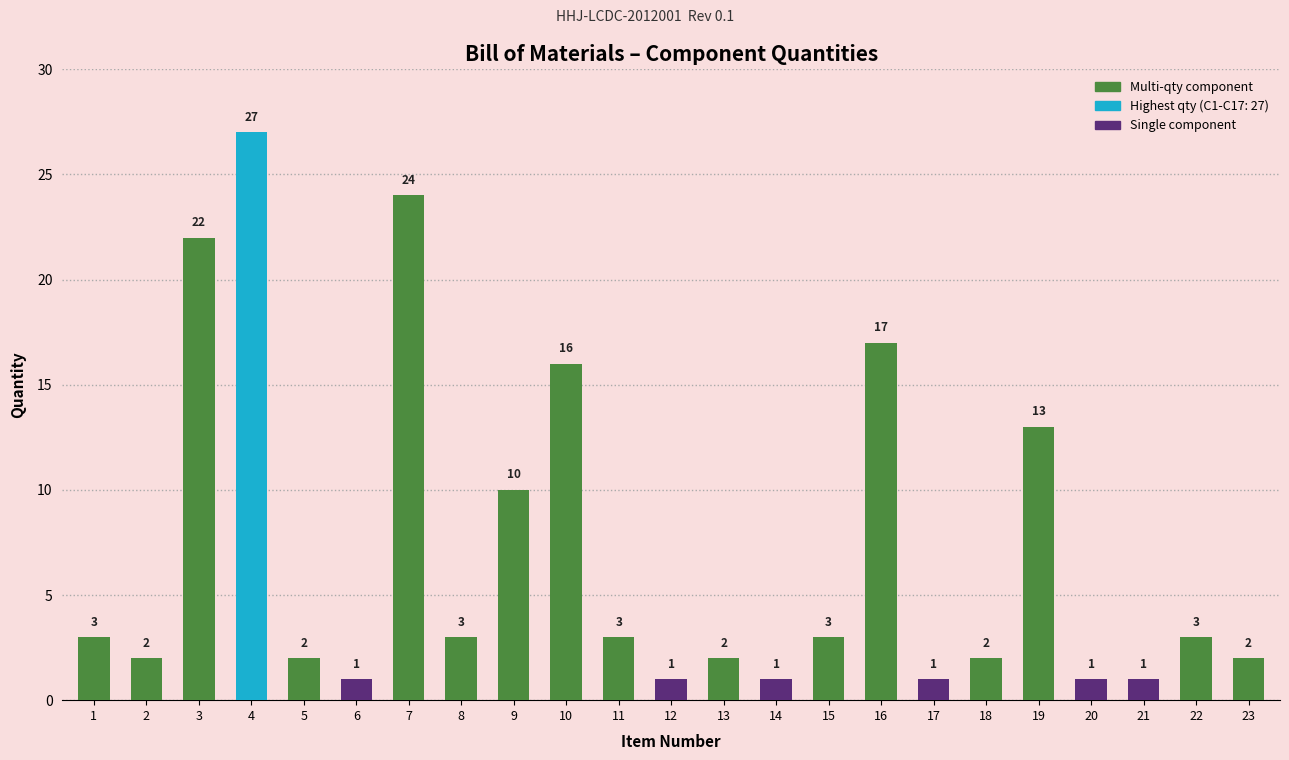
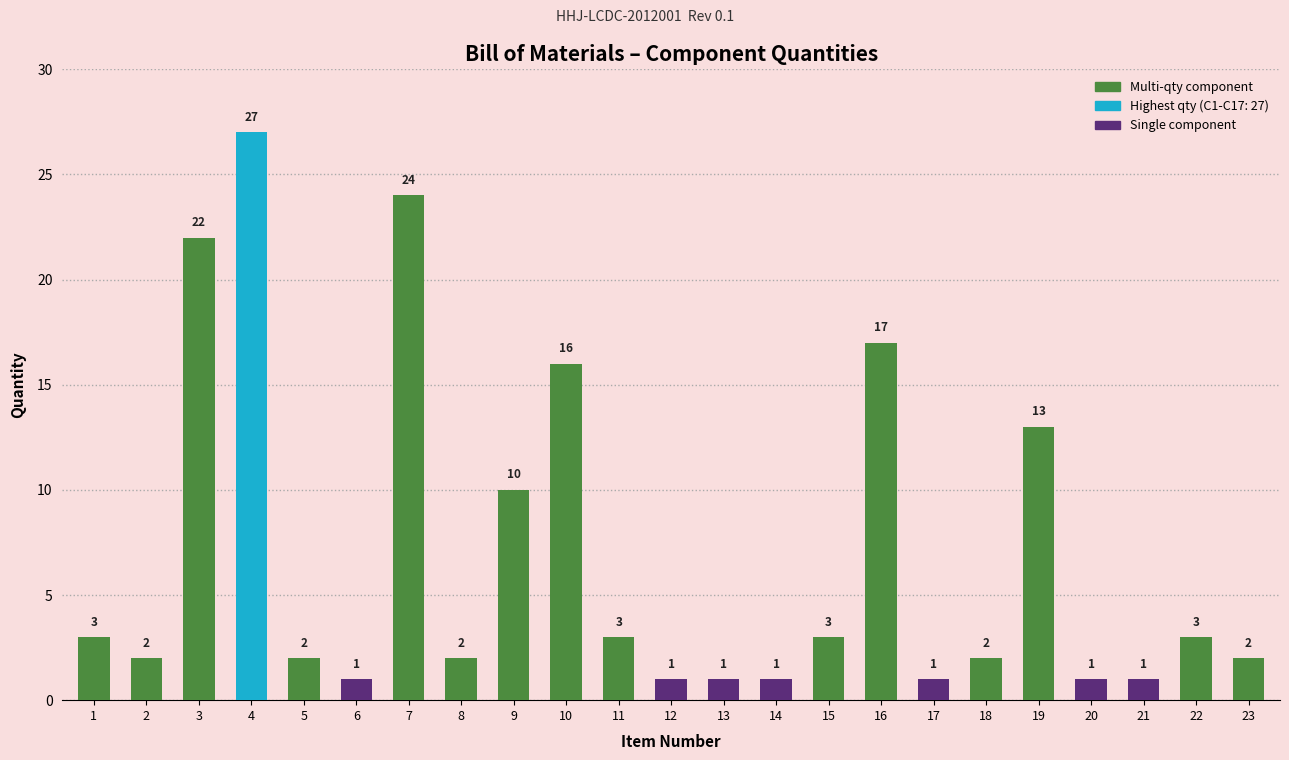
  {
    "1": 3,
    "2": 2,
    "3": 22,
    "4": 27,
    "5": 2,
    "6": 1,
    "7": 24,
-   "8": 3,
+   "8": 2,
    "9": 10,
    "10": 16,
    "11": 3,
    "12": 1,
-   "13": 2,
+   "13": 1,
    "14": 1,
    "15": 3,
    "16": 17,
    "17": 1,
    "18": 2,
    "19": 13,
    "20": 1,
    "21": 1,
    "22": 3,
    "23": 2
  }
